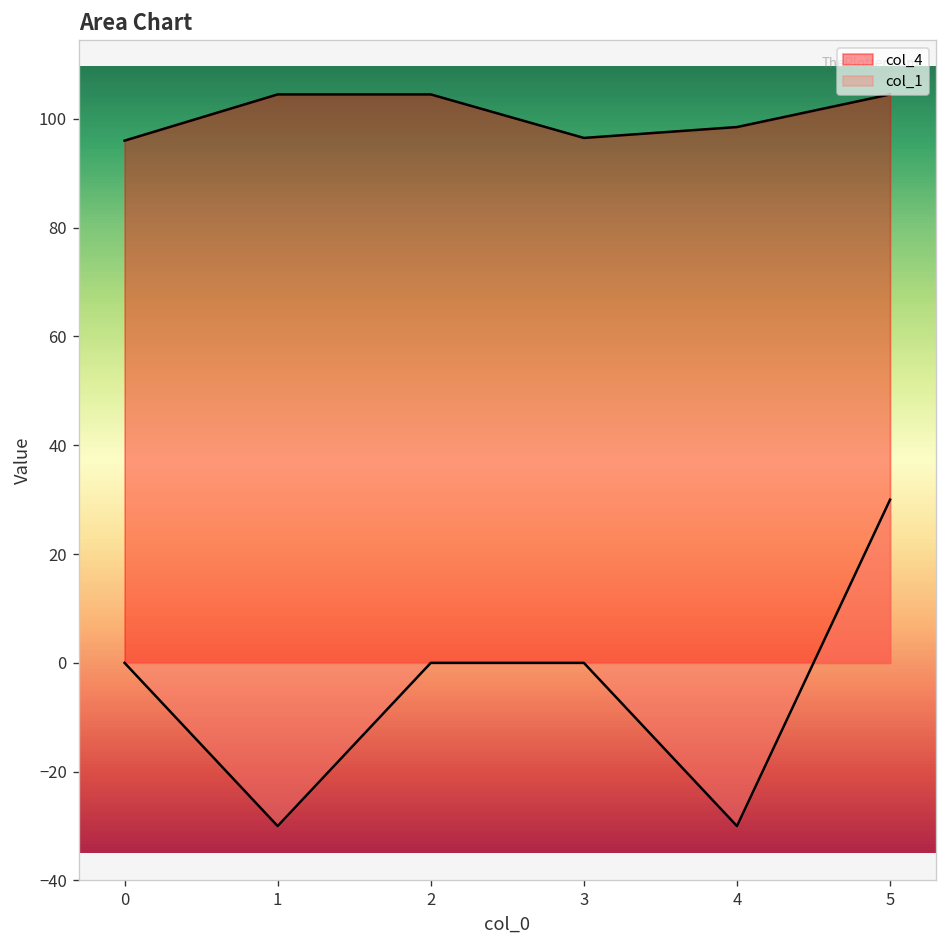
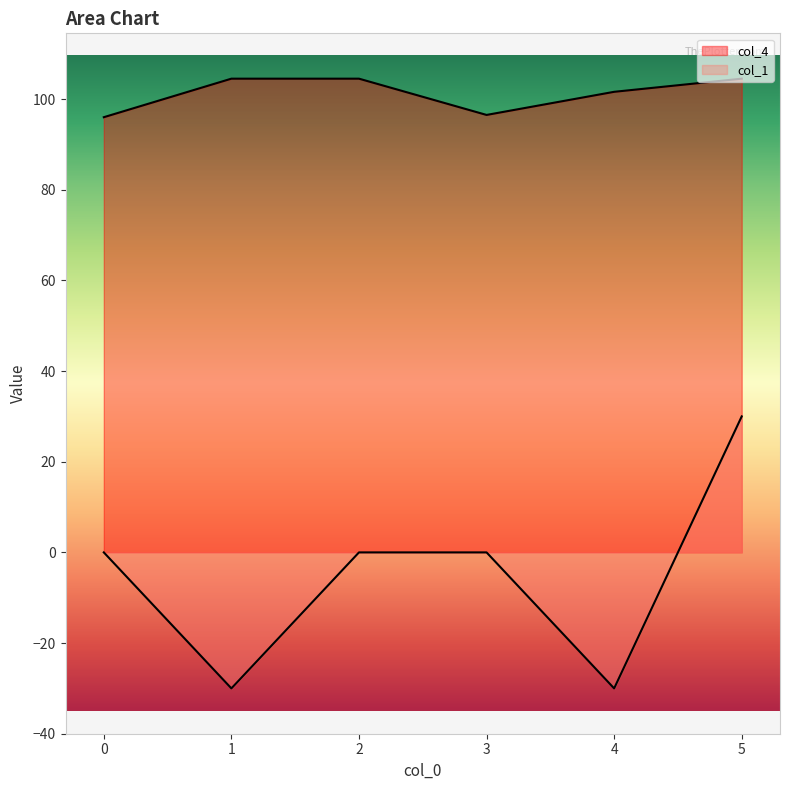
  {
    "col_4": {
      "0": 96,
      "1": 105,
      "2": 105,
      "3": 97,
-     "4": 99
+     "4": 102
    }
  }
